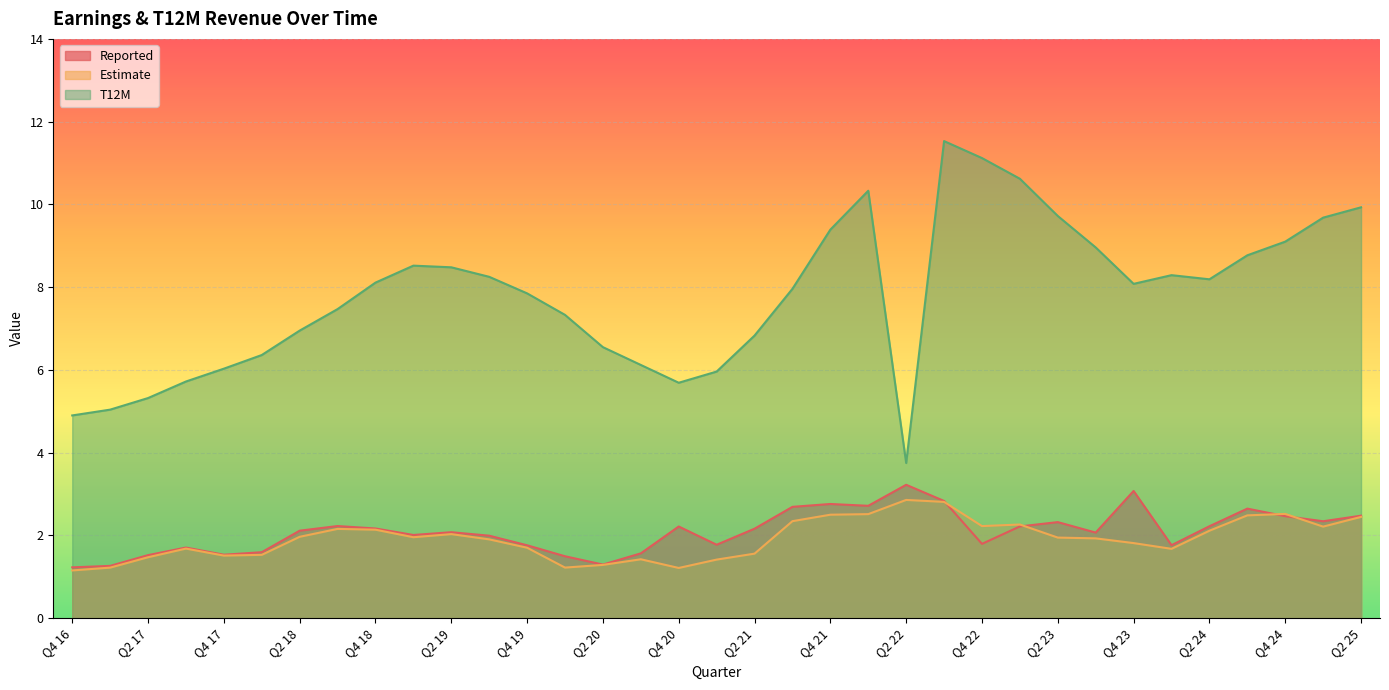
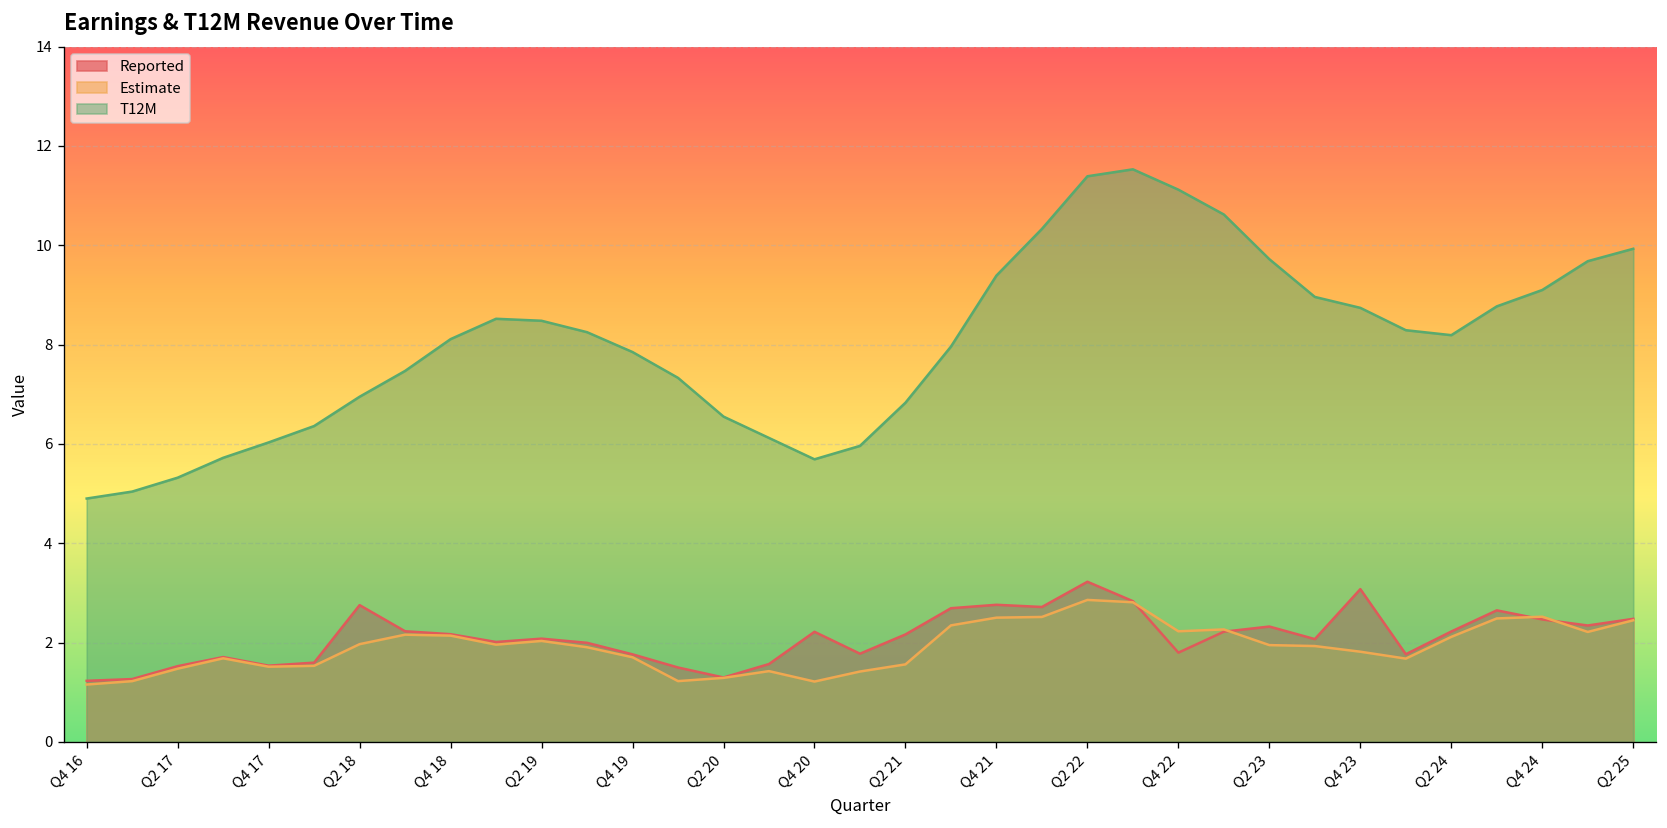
  {
    "Reported": {
      "Q4 16": 1.2,
-     "Q2 18": 2.1,
+     "Q2 18": 2.8,
      "Q4 20": 2.2,
      "Q2 21": 2.2,
      "Q4 21": 2.8,
      "Q2 22": 3.2,
      "Q4 22": 1.8,
      "Q2 23": 2.3,
      "Q4 23": 3.1,
      "Q2 24": 2.2
    },
    "Estimate": {
      "Q4 16": 1.2,
      "Q2 18": 2.0,
      "Q4 20": 1.2,
      "Q2 21": 1.6,
      "Q4 21": 2.5,
      "Q2 22": 2.9,
      "Q4 22": 2.2,
      "Q2 23": 1.9,
      "Q4 23": 1.8,
      "Q2 24": 2.1
    },
    "T12M": {
      "Q4 16": 4.9,
      "Q2 17": 5.3,
      "Q4 17": 6.0,
      "Q2 18": 7.0,
      "Q4 18": 8.1,
      "Q2 19": 8.5,
      "Q4 19": 7.9,
      "Q2 20": 6.6,
      "Q4 20": 5.7,
      "Q2 21": 6.8,
      "Q4 21": 9.4,
-     "Q2 22": 3.8,
+     "Q2 22": 11.4,
      "Q4 22": 11.1,
      "Q2 23": 9.7,
-     "Q4 23": 8.1,
+     "Q4 23": 8.7,
      "Q2 24": 8.2,
      "Q4 24": 9.1,
      "Q2 25": 9.9
    }
  }
